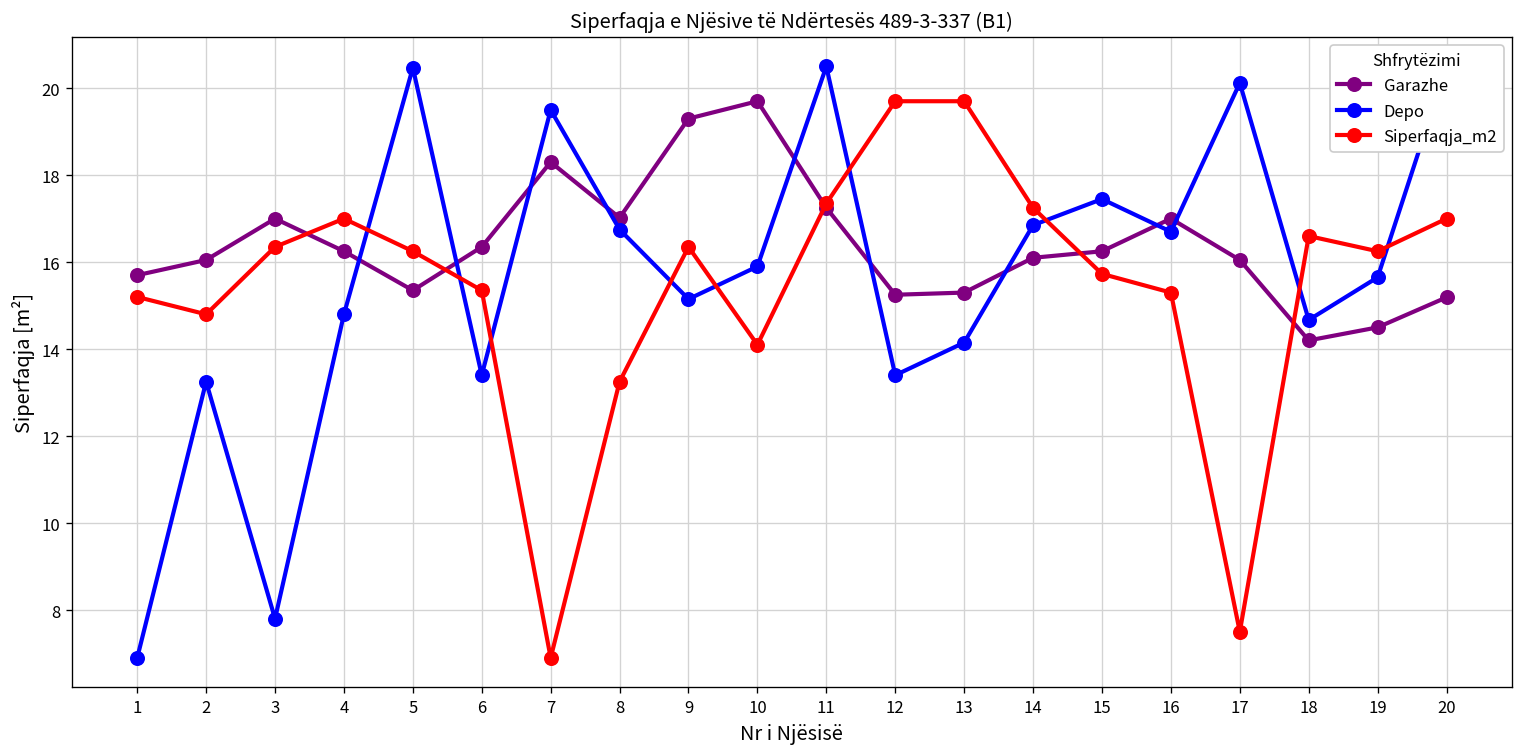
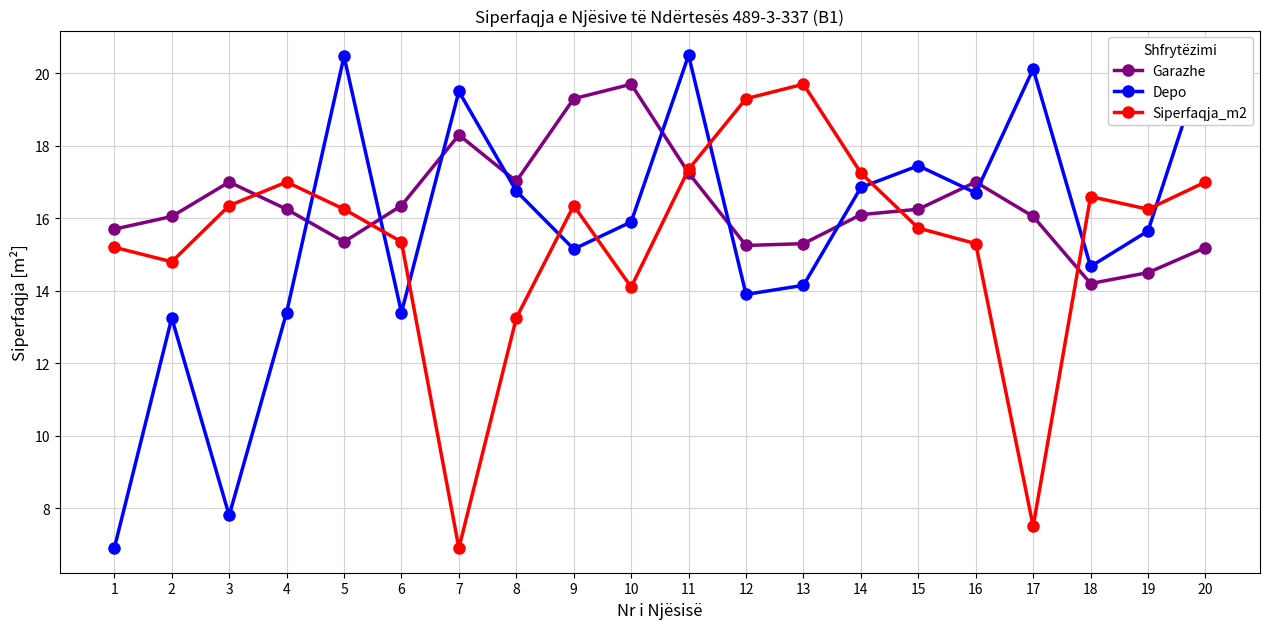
  {
    "Garazhe": {
      "1": 15.7,
      "2": 16.1,
      "3": 17.0,
      "4": 16.3,
      "5": 15.4,
      "6": 16.4,
      "7": 18.3,
      "8": 17.0,
      "9": 19.3,
      "10": 19.7,
      "11": 17.3,
      "12": 15.3,
      "13": 15.3,
      "14": 16.1,
      "15": 16.3,
      "16": 17.0,
      "17": 16.1,
      "18": 14.2,
      "19": 14.5,
      "20": 15.2
    },
    "Depo": {
      "1": 6.9,
      "2": 13.3,
      "3": 7.8,
-     "4": 14.8,
+     "4": 13.4,
      "5": 20.5,
      "6": 13.4,
      "7": 19.5,
      "8": 16.8,
      "9": 15.2,
      "10": 15.9,
      "11": 20.5,
-     "12": 13.4,
+     "12": 13.9,
      "13": 14.2,
      "14": 16.9,
      "15": 17.5,
      "16": 16.7,
      "17": 20.1,
      "18": 14.7,
      "19": 15.7
    },
    "Siperfaqja_m2": {
      "1": 15.2,
      "2": 14.8,
      "3": 16.4,
      "4": 17.0,
      "5": 16.3,
      "6": 15.4,
      "7": 6.9,
      "8": 13.3,
      "9": 16.4,
      "10": 14.1,
      "11": 17.4,
-     "12": 19.7,
+     "12": 19.3,
      "13": 19.7,
      "14": 17.3,
      "15": 15.7,
      "16": 15.3,
      "17": 7.5,
      "18": 16.6,
      "19": 16.3,
      "20": 17.0
    }
  }
